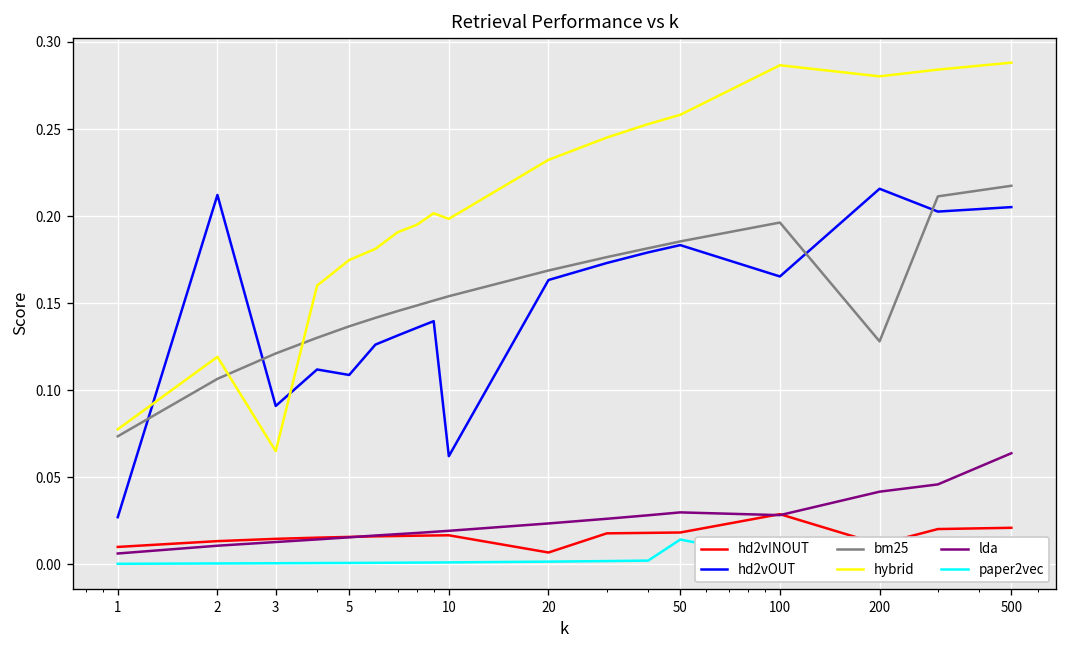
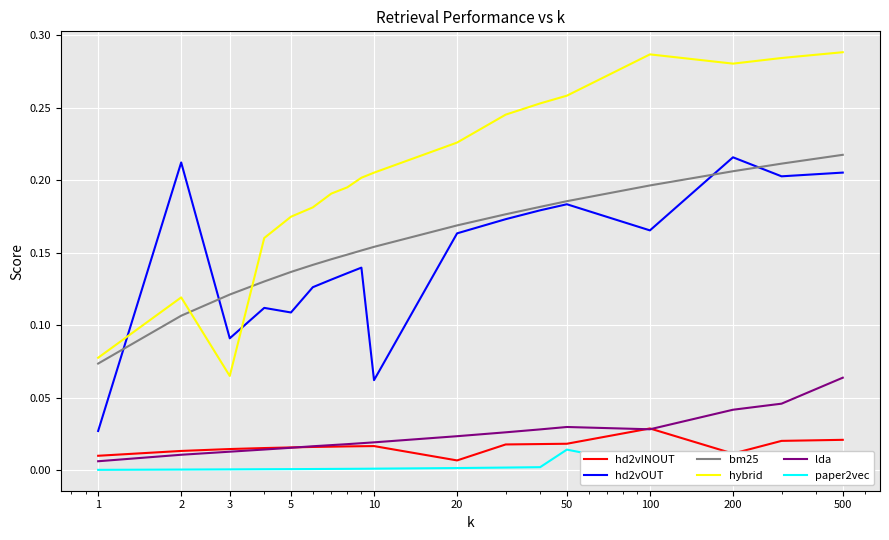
  {
    "hd2vINOUT": {
      "1": 0.010,
      "2": 0.013,
      "3": 0.015,
      "10": 0.017,
      "20": 0.007,
      "50": 0.018,
      "500": 0.021
    },
    "hd2vOUT": {
      "1": 0.027,
      "2": 0.212,
      "3": 0.091,
      "5": 0.109,
      "10": 0.062,
      "20": 0.163,
      "50": 0.183,
      "100": 0.165,
      "200": 0.216,
      "500": 0.205
    },
    "bm25": {
      "1": 0.074,
      "2": 0.107,
      "3": 0.121,
      "5": 0.137,
      "10": 0.154,
      "20": 0.169,
      "50": 0.185,
      "100": 0.196,
-     "200": 0.128,
+     "200": 0.206,
      "500": 0.217
    },
    "hybrid": {
      "1": 0.078,
      "2": 0.119,
      "3": 0.065,
      "5": 0.175,
-     "10": 0.198,
-     "20": 0.232,
+     "10": 0.205,
+     "20": 0.226,
      "50": 0.258,
      "100": 0.287,
      "200": 0.280,
      "500": 0.288
    },
    "lda": {
      "1": 0.006,
      "2": 0.011,
      "3": 0.013,
      "10": 0.019,
      "20": 0.023,
      "50": 0.030,
      "200": 0.042,
      "500": 0.064
    },
    "paper2vec": {
      "1": 0.000,
      "2": 0.000,
      "3": 0.001,
      "5": 0.001,
      "10": 0.001,
      "20": 0.002,
      "50": 0.014
    }
  }
